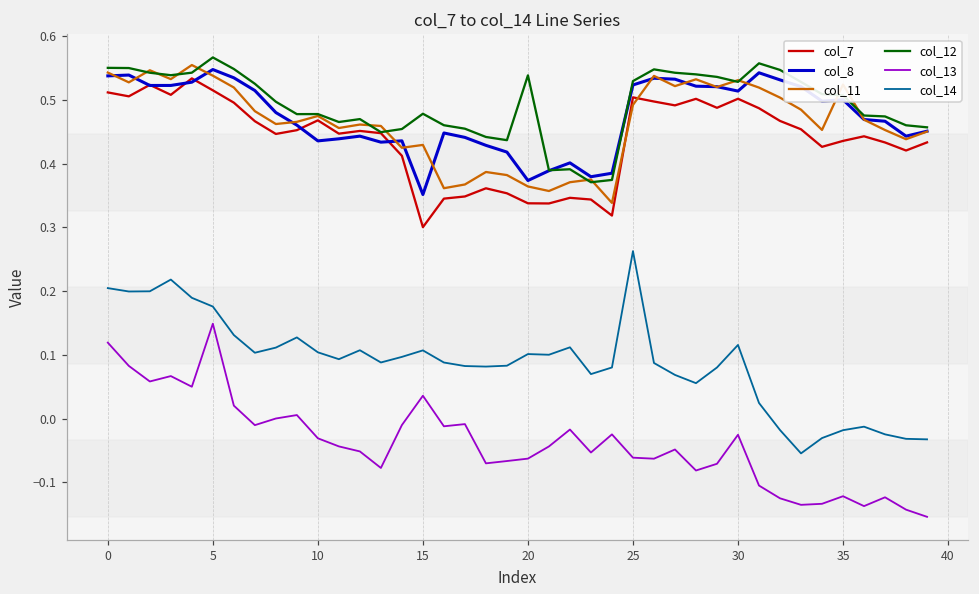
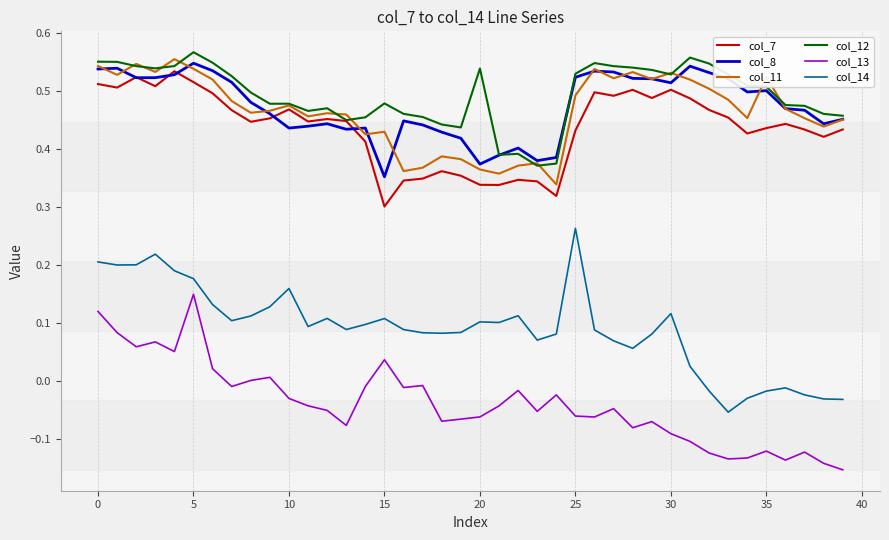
  {
    "col_7": {
      "0": 0.51,
      "5": 0.51,
      "10": 0.47,
      "15": 0.30,
      "20": 0.34,
-     "25": 0.50,
+     "25": 0.43,
      "30": 0.50,
      "35": 0.44
    },
    "col_8": {
      "0": 0.54,
      "5": 0.55,
      "10": 0.44,
      "15": 0.35,
      "20": 0.37,
      "25": 0.52,
      "30": 0.51,
      "35": 0.50
    },
    "col_11": {
      "0": 0.54,
      "5": 0.54,
      "15": 0.43,
      "20": 0.36,
      "25": 0.49
    },
    "col_12": {
      "0": 0.55,
      "5": 0.57,
      "15": 0.48,
      "20": 0.54,
      "25": 0.53
    },
    "col_13": {
      "0": 0.12,
      "5": 0.15,
      "10": -0.03,
      "15": 0.04,
      "20": -0.06,
      "25": -0.06,
-     "30": -0.03,
+     "30": -0.09,
      "35": -0.12
    },
    "col_14": {
      "0": 0.20,
      "5": 0.18,
-     "10": 0.10,
+     "10": 0.16,
      "15": 0.11,
      "20": 0.10,
      "25": 0.26,
      "30": 0.12,
      "35": -0.02
    }
  }
